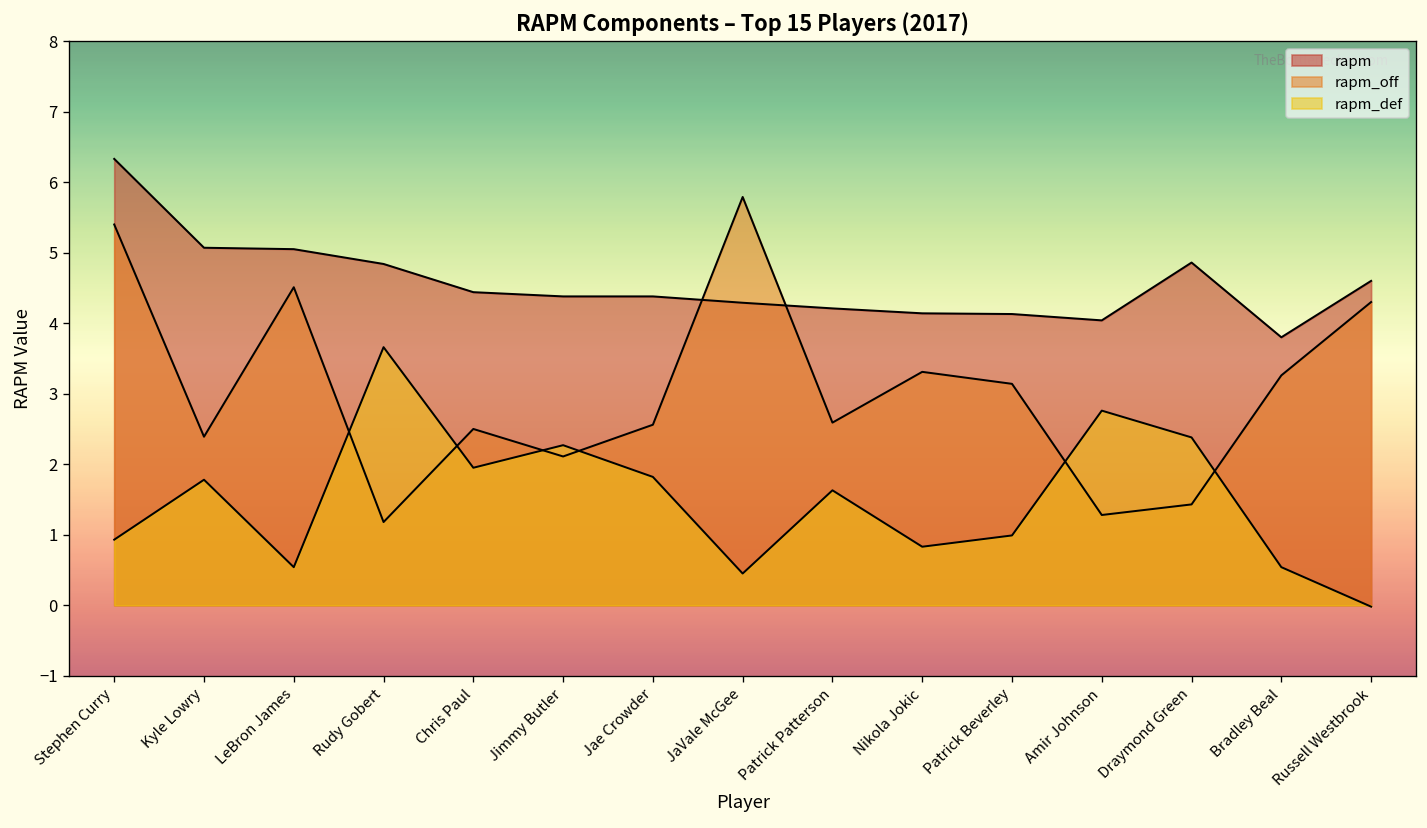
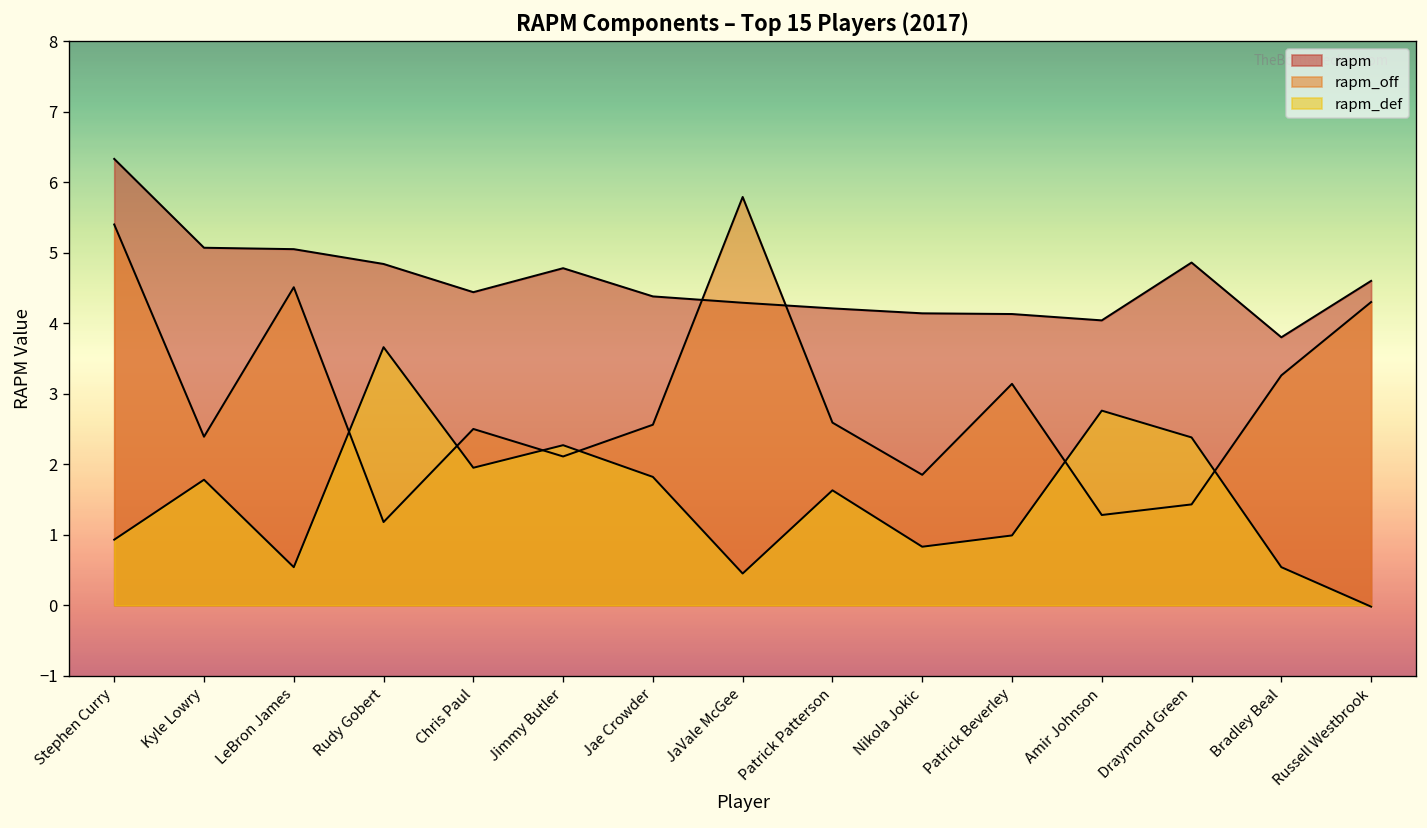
  {
    "rapm": {
      "Stephen Curry": 6.3,
      "Kyle Lowry": 5.1,
      "LeBron James": 5.1,
      "Rudy Gobert": 4.8,
      "Chris Paul": 4.4,
-     "Jimmy Butler": 4.4,
+     "Jimmy Butler": 4.8,
      "Jae Crowder": 4.4,
      "JaVale McGee": 4.3,
      "Patrick Patterson": 4.2,
      "Nikola Jokic": 4.1,
      "Patrick Beverley": 4.1,
      "Amir Johnson": 4.0,
      "Draymond Green": 4.9,
      "Bradley Beal": 3.8,
      "Russell Westbrook": 4.6
    },
    "rapm_off": {
      "Stephen Curry": 5.4,
      "Kyle Lowry": 2.4,
      "LeBron James": 4.5,
      "Rudy Gobert": 1.2,
      "Chris Paul": 2.5,
      "Jimmy Butler": 2.1,
      "Jae Crowder": 2.6,
      "JaVale McGee": 5.8,
      "Patrick Patterson": 2.6,
-     "Nikola Jokic": 3.3,
+     "Nikola Jokic": 1.9,
      "Patrick Beverley": 3.1,
      "Amir Johnson": 1.3,
      "Draymond Green": 1.4,
      "Bradley Beal": 3.3,
      "Russell Westbrook": 4.3
    }
  }
